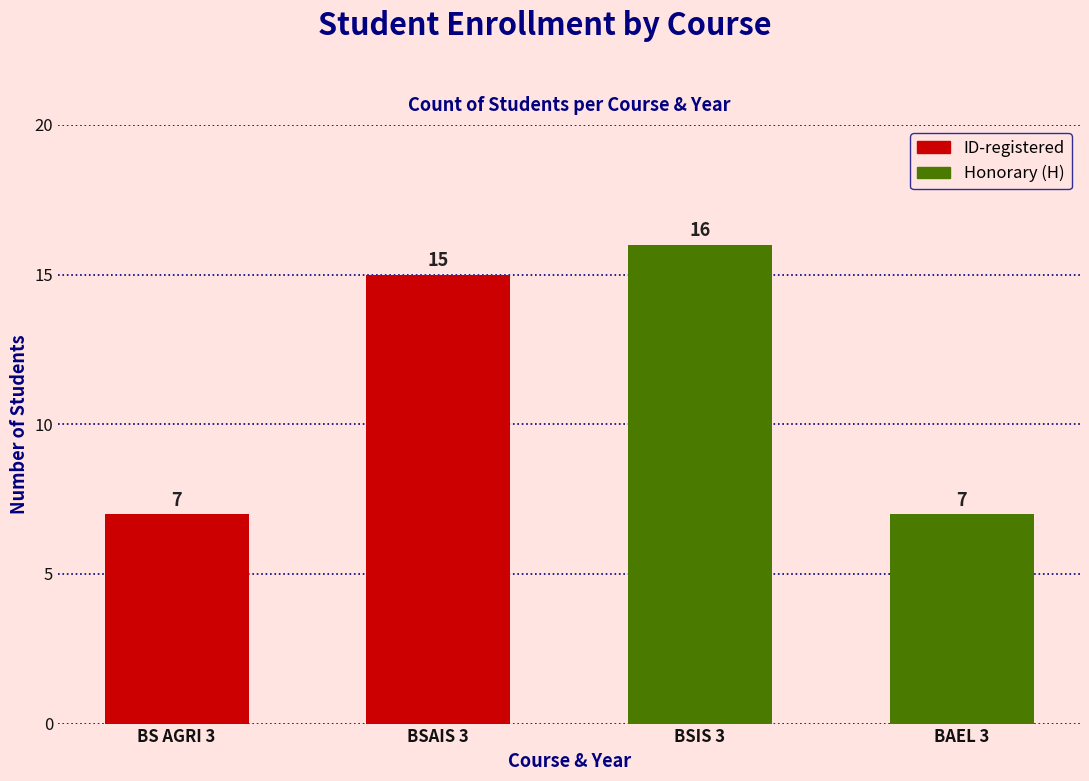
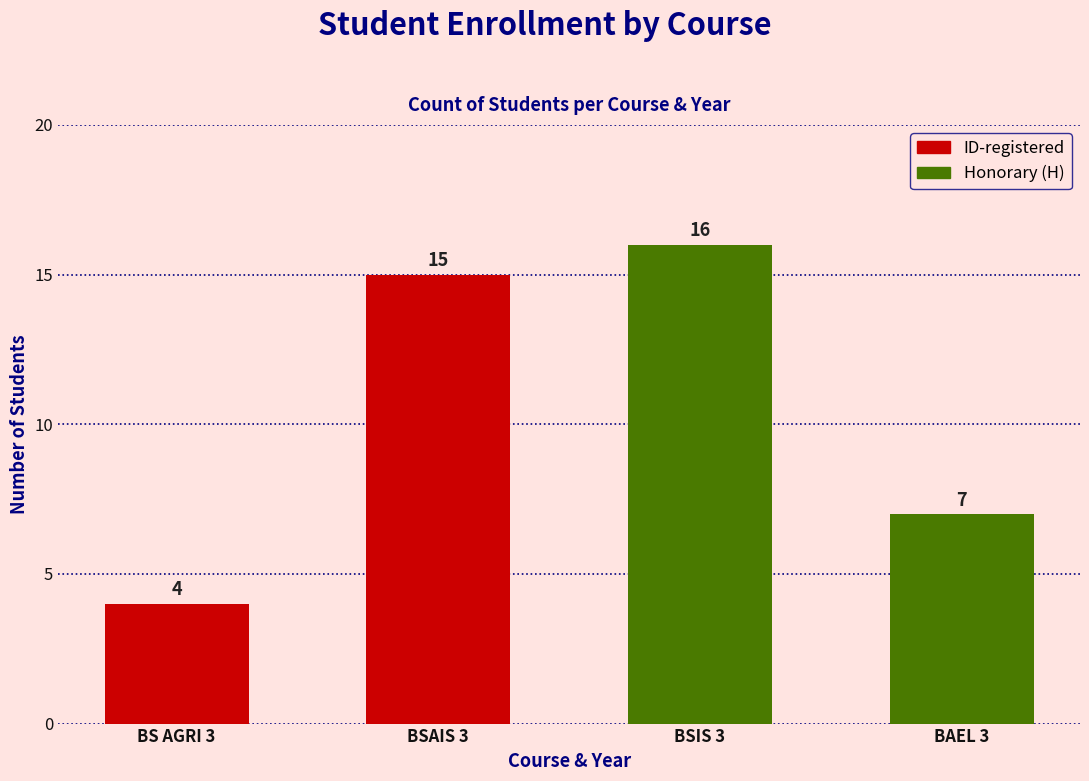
  {
-   "BS AGRI 3": 7,
+   "BS AGRI 3": 4,
    "BSAIS 3": 15,
    "BSIS 3": 16,
    "BAEL 3": 7
  }
